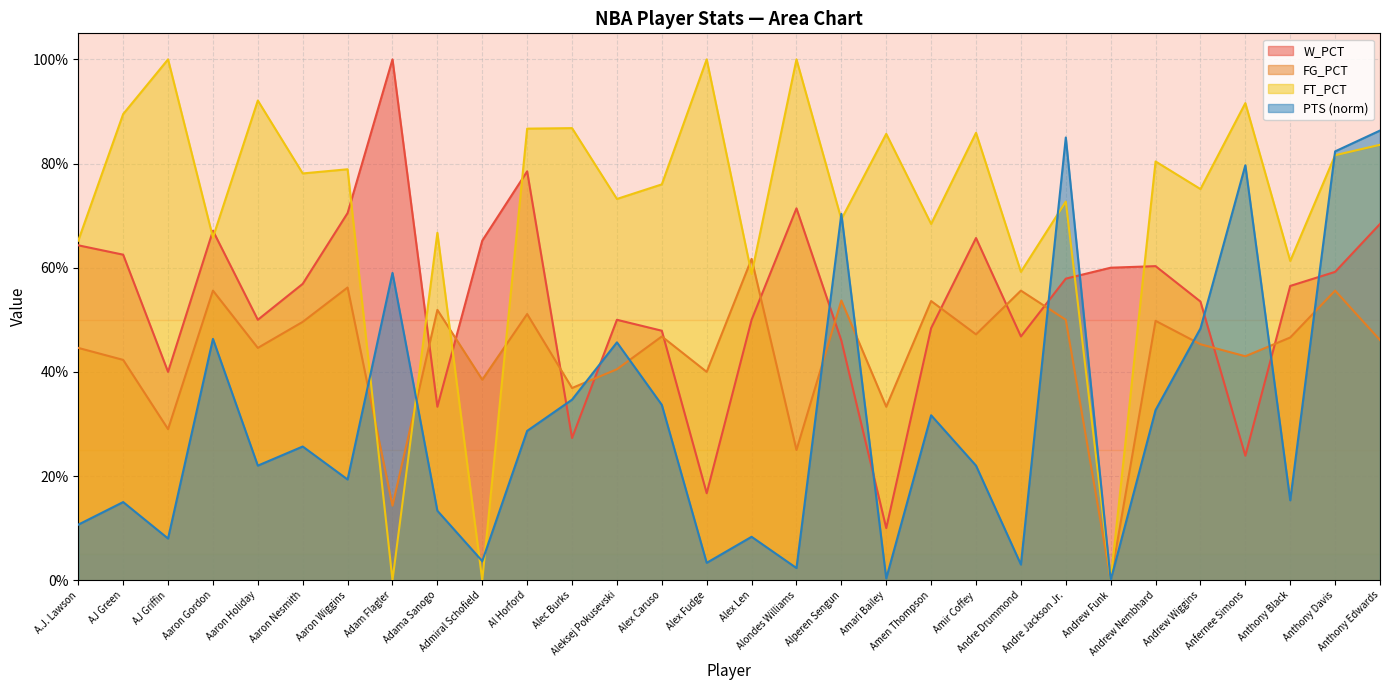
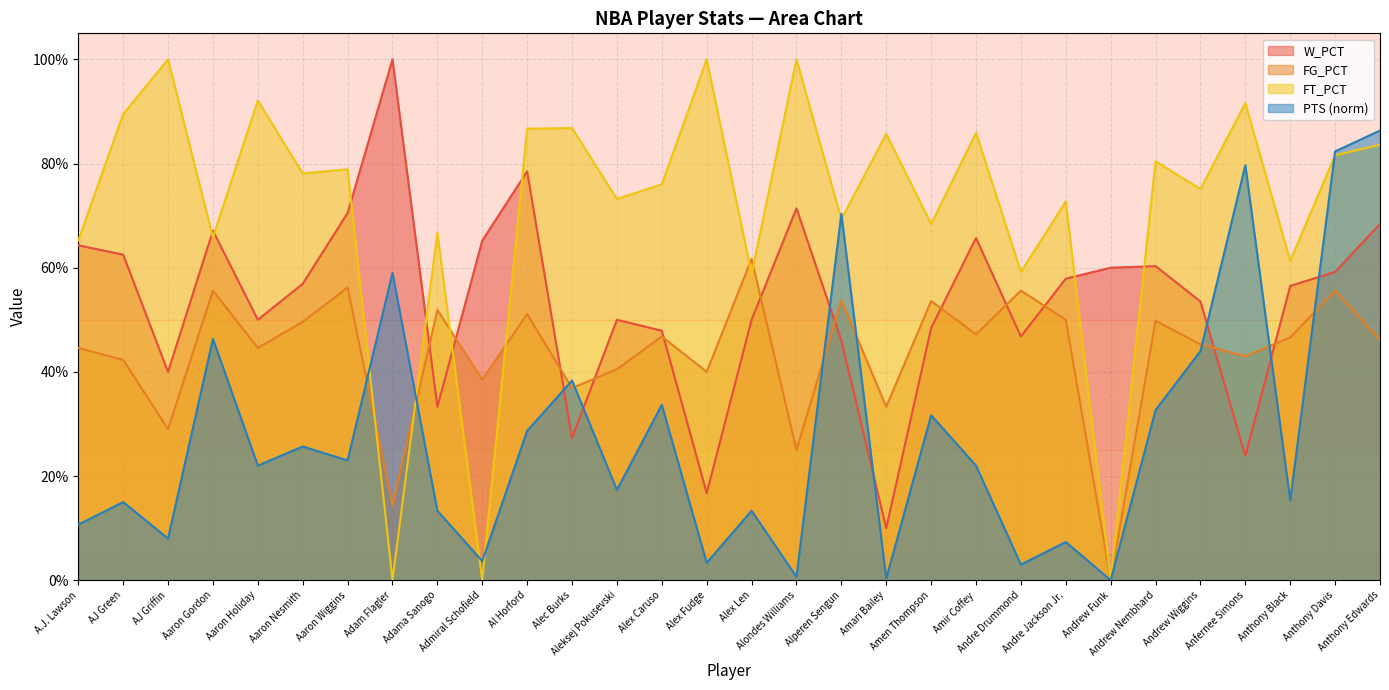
  {
    "PTS (norm)": {
      "A.J. Lawson": "11%",
      "AJ Green": "15%",
      "AJ Griffin": "8%",
      "Aaron Gordon": "46%",
      "Aaron Holiday": "22%",
      "Aaron Nesmith": "26%",
-     "Aaron Wiggins": "19%",
+     "Aaron Wiggins": "23%",
      "Adam Flagler": "59%",
      "Adama Sanogo": "13%",
      "Admiral Schofield": "4%",
      "Al Horford": "29%",
-     "Alec Burks": "35%",
-     "Aleksej Pokusevski": "46%",
+     "Alec Burks": "38%",
+     "Aleksej Pokusevski": "17%",
      "Alex Caruso": "34%",
      "Alex Fudge": "3%",
-     "Alex Len": "8%",
-     "Alondes Williams": "2%",
+     "Alex Len": "13%",
+     "Alondes Williams": "1%",
      "Alperen Sengun": "70%",
      "Amari Bailey": "0%",
      "Amen Thompson": "32%",
      "Amir Coffey": "22%",
      "Andre Drummond": "3%",
-     "Andre Jackson Jr.": "85%",
+     "Andre Jackson Jr.": "7%",
      "Andrew Nembhard": "33%",
-     "Andrew Wiggins": "48%",
+     "Andrew Wiggins": "44%",
      "Anfernee Simons": "80%",
      "Anthony Black": "15%",
      "Anthony Davis": "82%",
      "Anthony Edwards": "86%"
    }
  }
